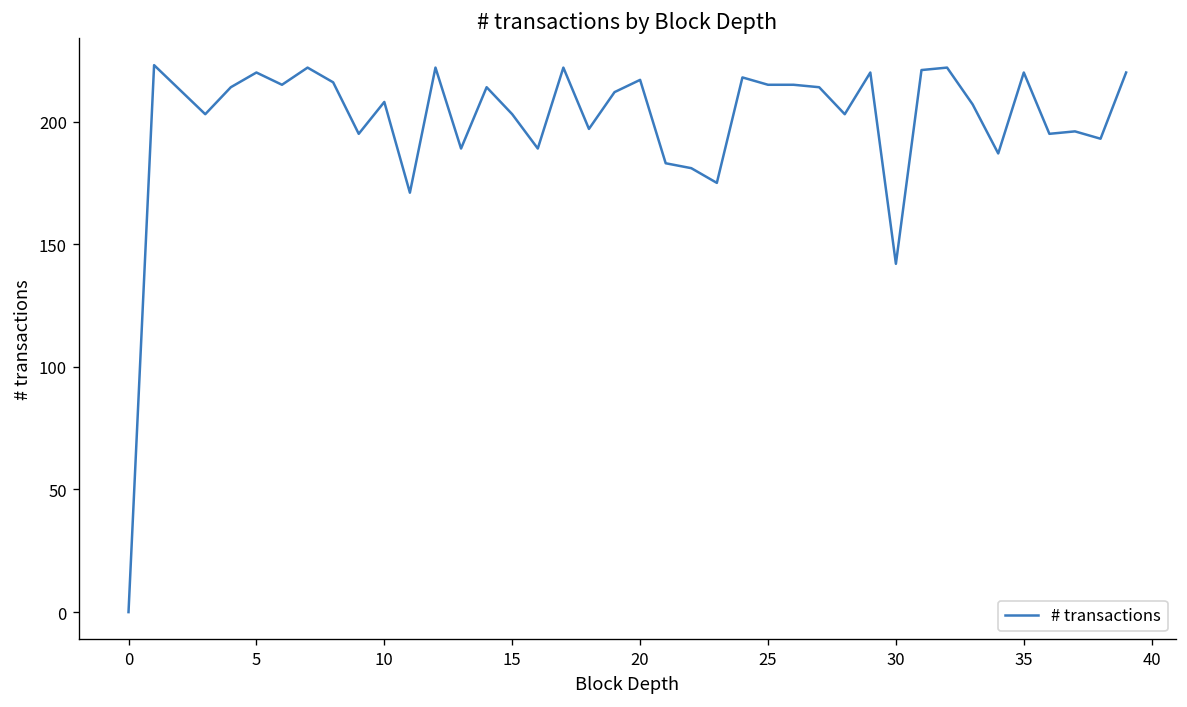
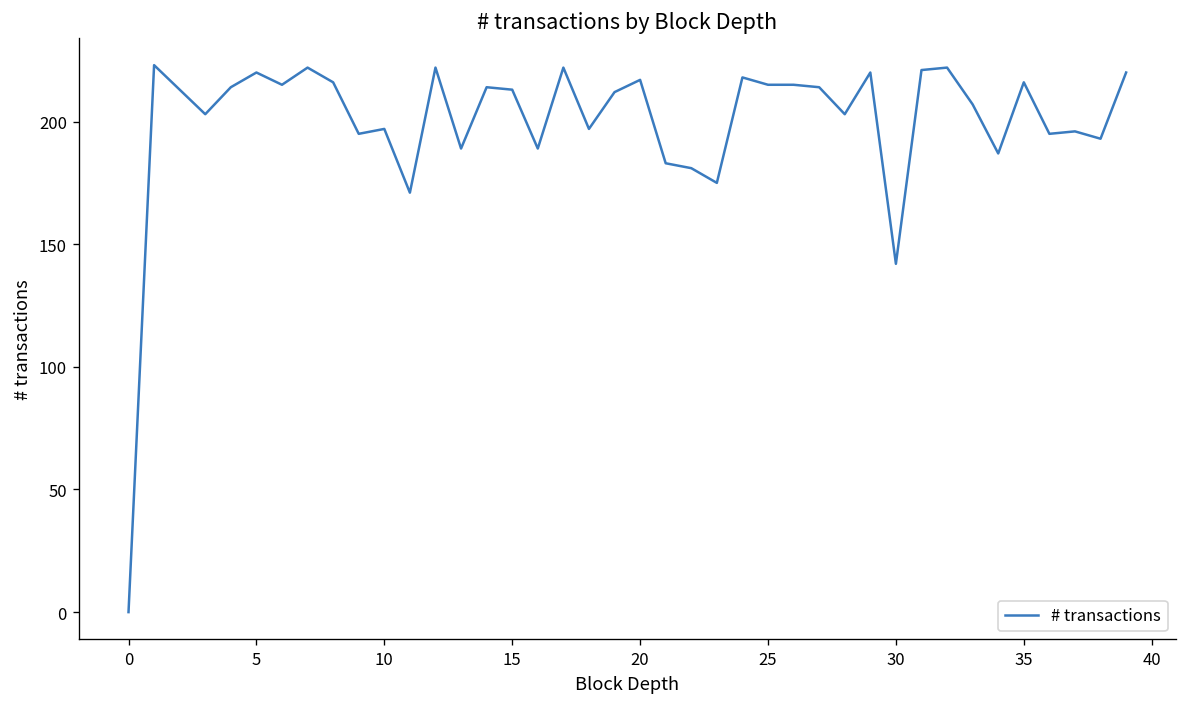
  {
    "0": 0,
    "5": 220,
-   "10": 208,
-   "15": 203,
+   "10": 197,
+   "15": 213,
    "20": 217,
    "25": 215,
    "30": 142,
-   "35": 220
+   "35": 216
  }
